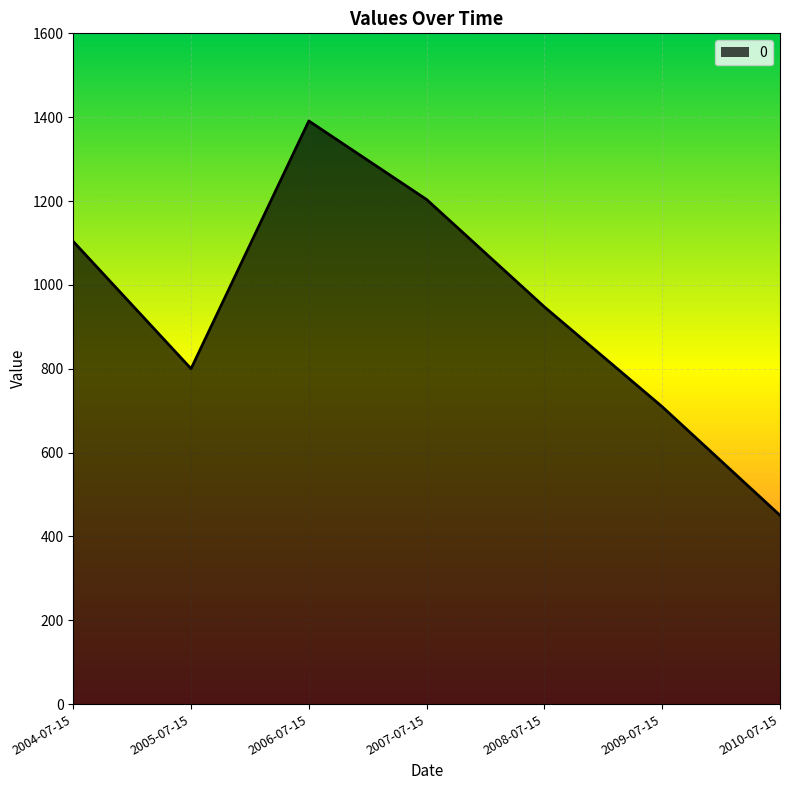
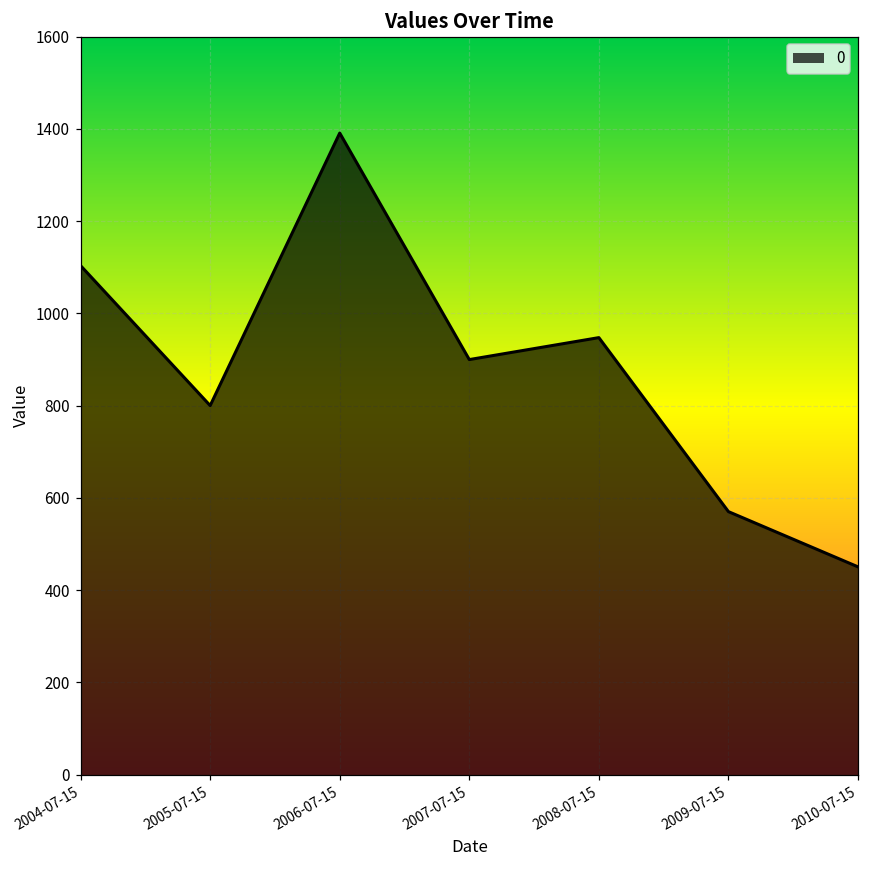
  {
    "2004-07-15": 1100,
    "2005-07-15": 800,
    "2006-07-15": 1390,
-   "2007-07-15": 1200,
+   "2007-07-15": 900,
    "2008-07-15": 950,
-   "2009-07-15": 710,
+   "2009-07-15": 570,
    "2010-07-15": 450
  }
